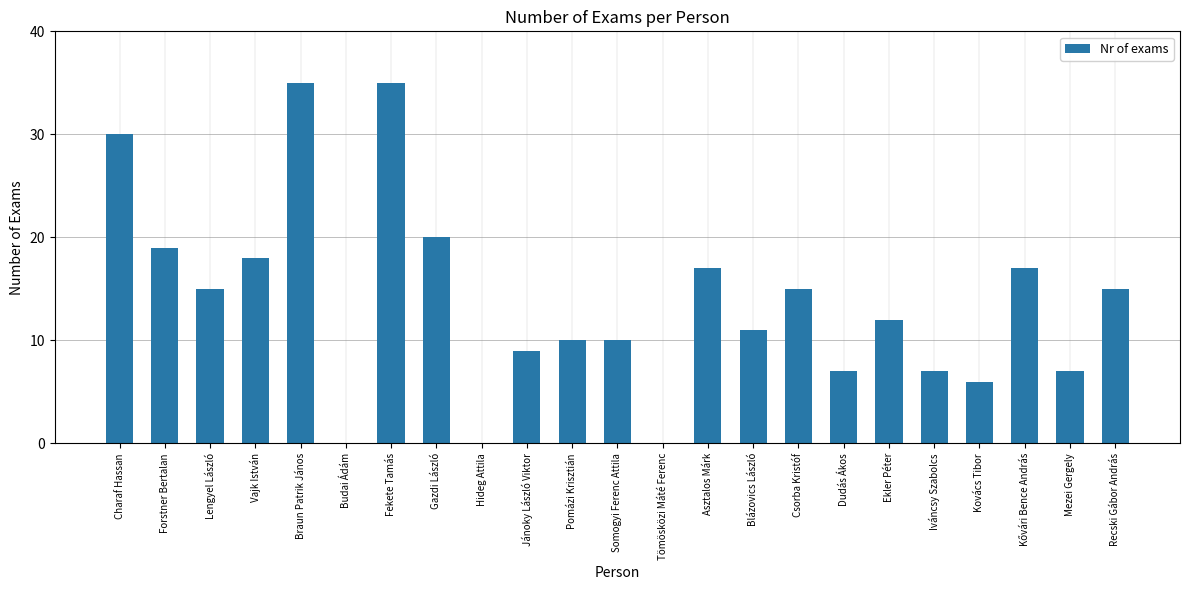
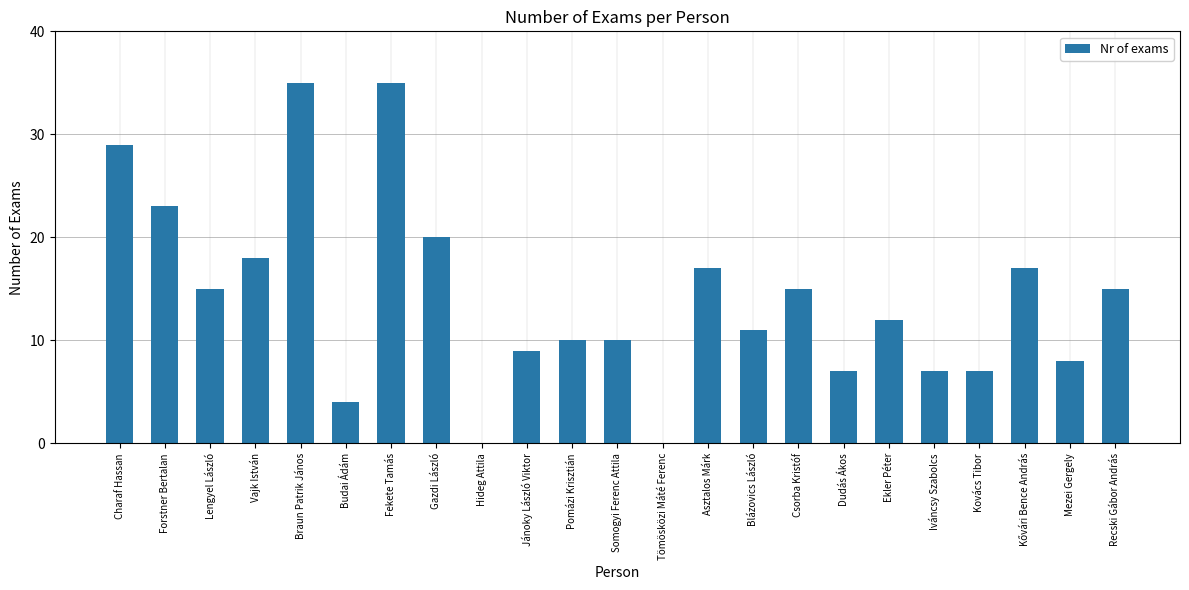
  {
-   "Charaf Hassan": 30,
-   "Forstner Bertalan": 19,
+   "Charaf Hassan": 29,
+   "Forstner Bertalan": 23,
    "Lengyel László": 15,
    "Vajk István": 18,
    "Braun Patrik János": 35,
-   "Budai Ádám": 0,
+   "Budai Ádám": 4,
    "Fekete Tamás": 35,
    "Gazdi László": 20,
    "Hideg Attila": 0,
    "Jánoky László Viktor": 9,
    "Pomázi Krisztián": 10,
    "Somogyi Ferenc Attila": 10,
    "Tömösközi Máté Ferenc": 0,
    "Asztalos Márk": 17,
    "Blázovics László": 11,
    "Csorba Kristóf": 15,
    "Dudás Ákos": 7,
    "Ekler Péter": 12,
    "Iváncsy Szabolcs": 7,
-   "Kovács Tibor": 6,
+   "Kovács Tibor": 7,
    "Kővári Bence András": 17,
-   "Mezei Gergely": 7,
+   "Mezei Gergely": 8,
    "Recski Gábor András": 15
  }
